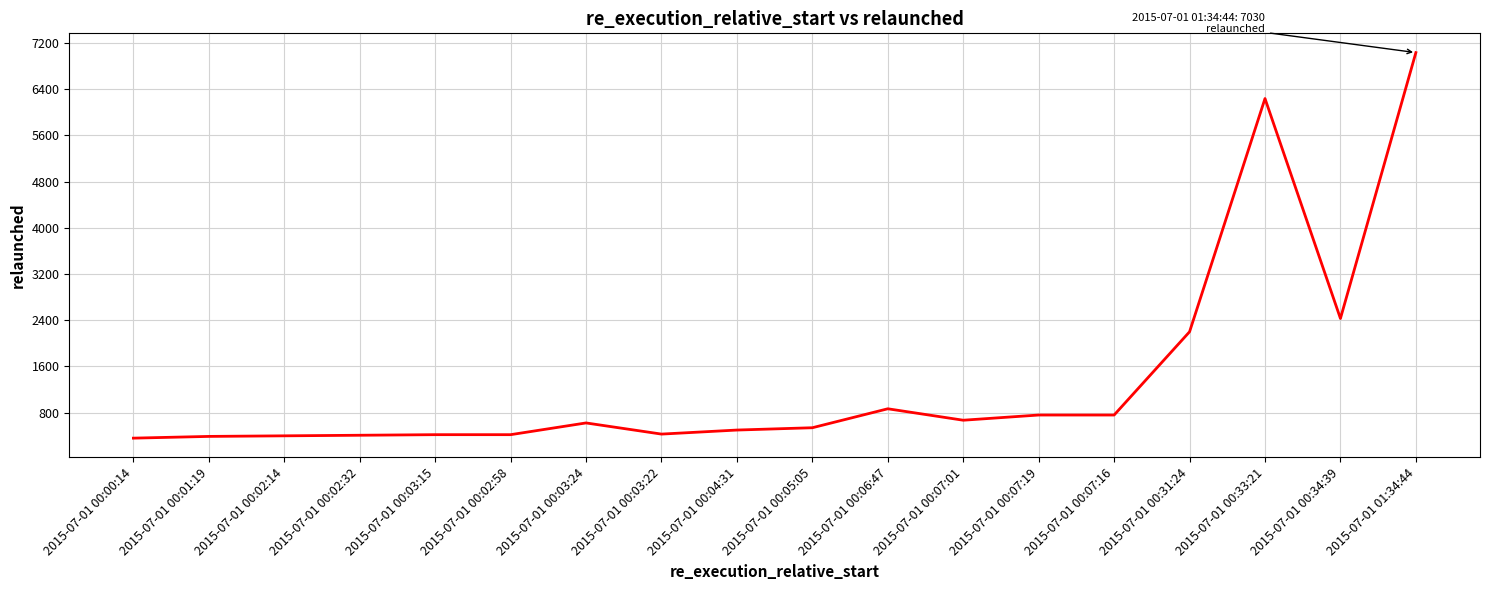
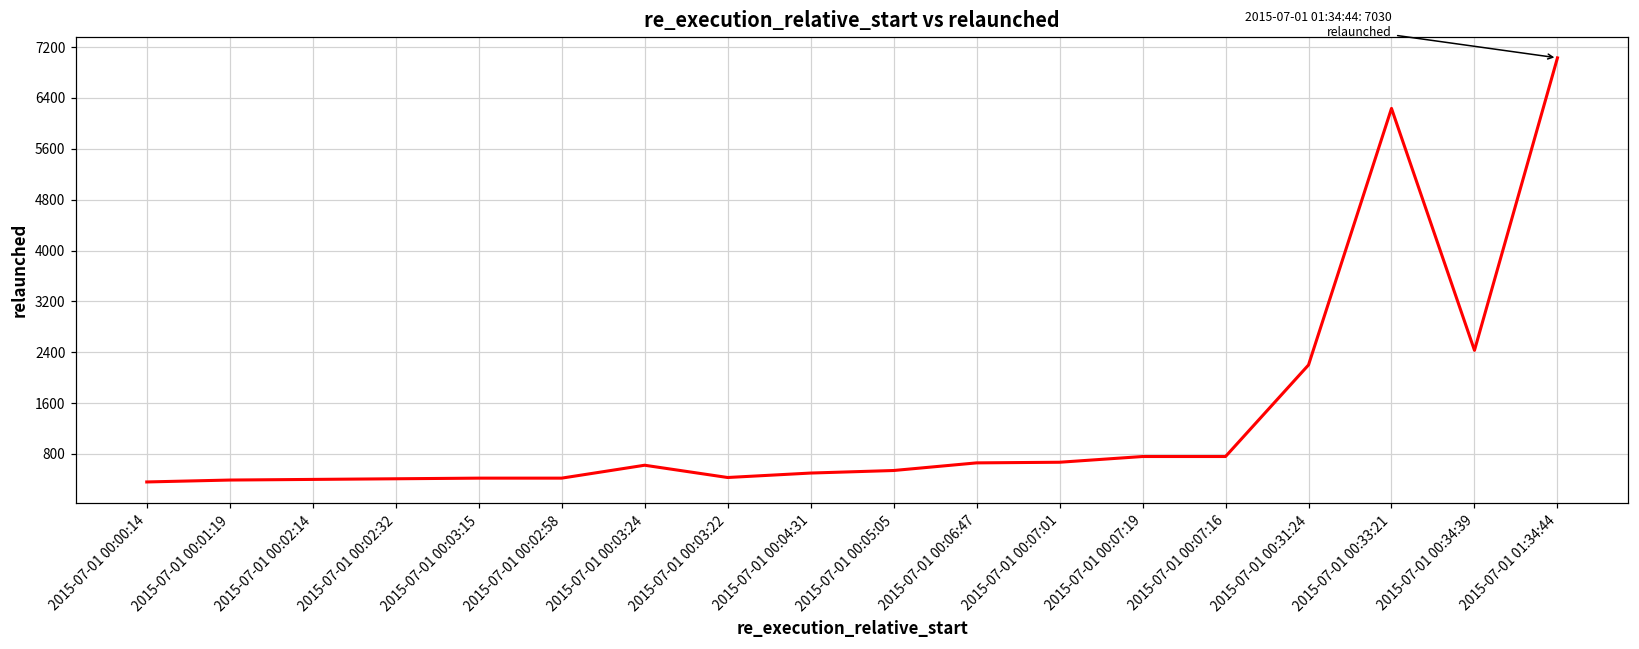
  {
    "2015-07-01 00:00:14": 400,
    "2015-07-01 00:01:19": 400,
    "2015-07-01 00:02:14": 400,
    "2015-07-01 00:02:32": 400,
    "2015-07-01 00:03:15": 400,
    "2015-07-01 00:02:58": 400,
    "2015-07-01 00:03:24": 600,
    "2015-07-01 00:03:22": 400,
    "2015-07-01 00:04:31": 500,
    "2015-07-01 00:05:05": 500,
-   "2015-07-01 00:06:47": 900,
+   "2015-07-01 00:06:47": 700,
    "2015-07-01 00:07:01": 700,
    "2015-07-01 00:07:19": 800,
    "2015-07-01 00:07:16": 800,
    "2015-07-01 00:31:24": 2200,
    "2015-07-01 00:33:21": 6200,
    "2015-07-01 00:34:39": 2400
  }
